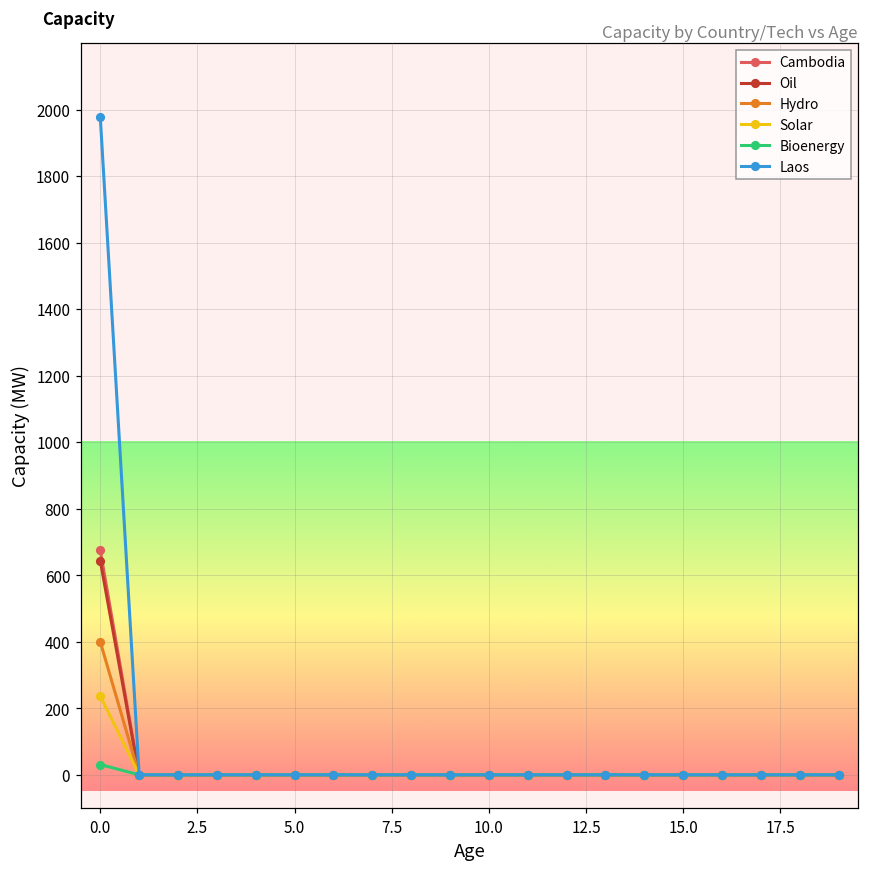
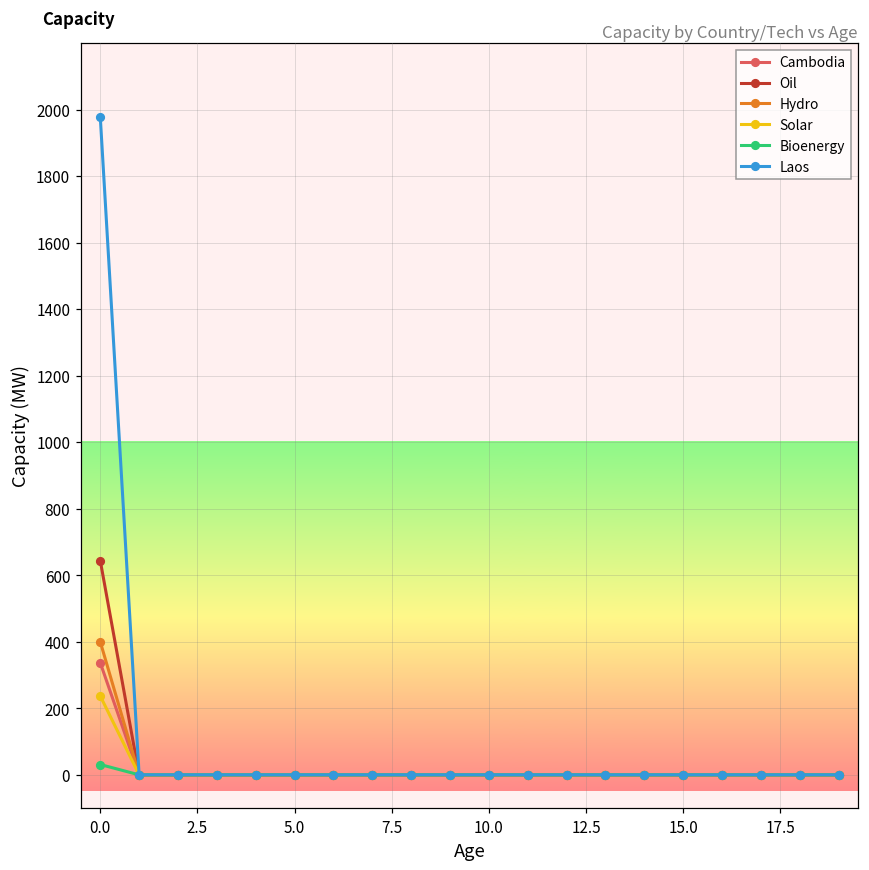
  {
    "Cambodia": {
-     "0.0": 680
+     "0.0": 340
    },
    "Oil": {
      "0.0": 640
    },
    "Hydro": {
      "0.0": 400
    },
    "Solar": {
      "0.0": 240
    },
    "Bioenergy": {
      "0.0": 30
    },
    "Laos": {
      "0.0": 1980
    }
  }
